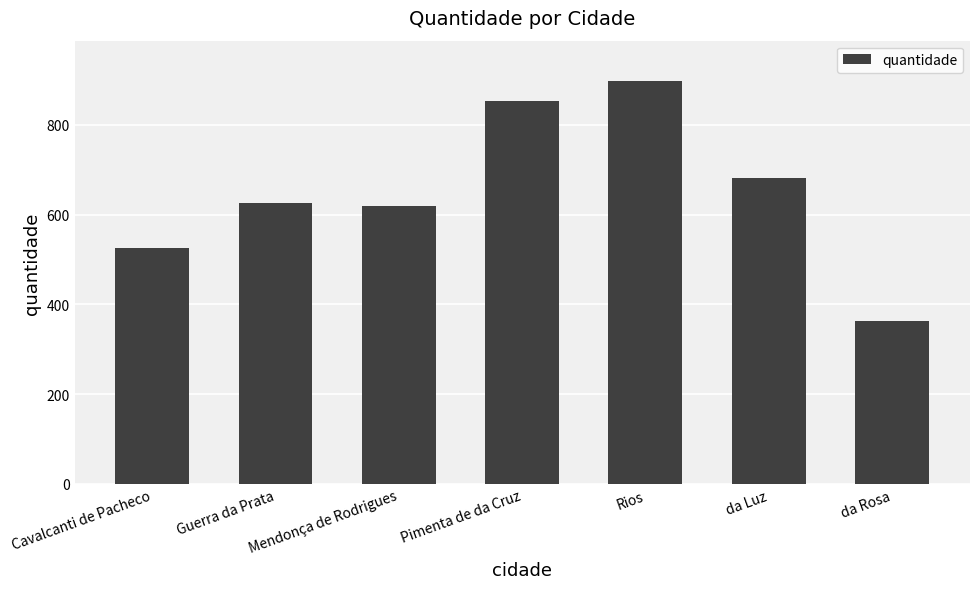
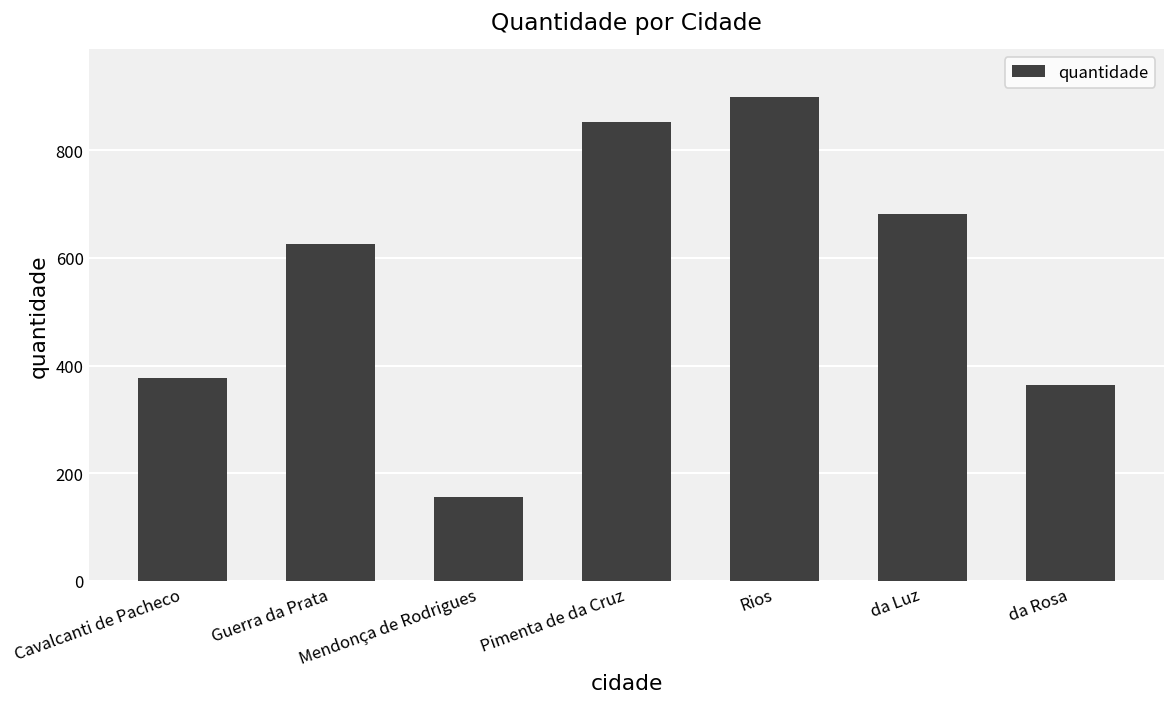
  {
-   "Cavalcanti de Pacheco": 530,
+   "Cavalcanti de Pacheco": 380,
    "Guerra da Prata": 630,
-   "Mendonça de Rodrigues": 620,
+   "Mendonça de Rodrigues": 160,
    "Pimenta de da Cruz": 850,
    "Rios": 900,
    "da Luz": 680,
    "da Rosa": 360
  }
